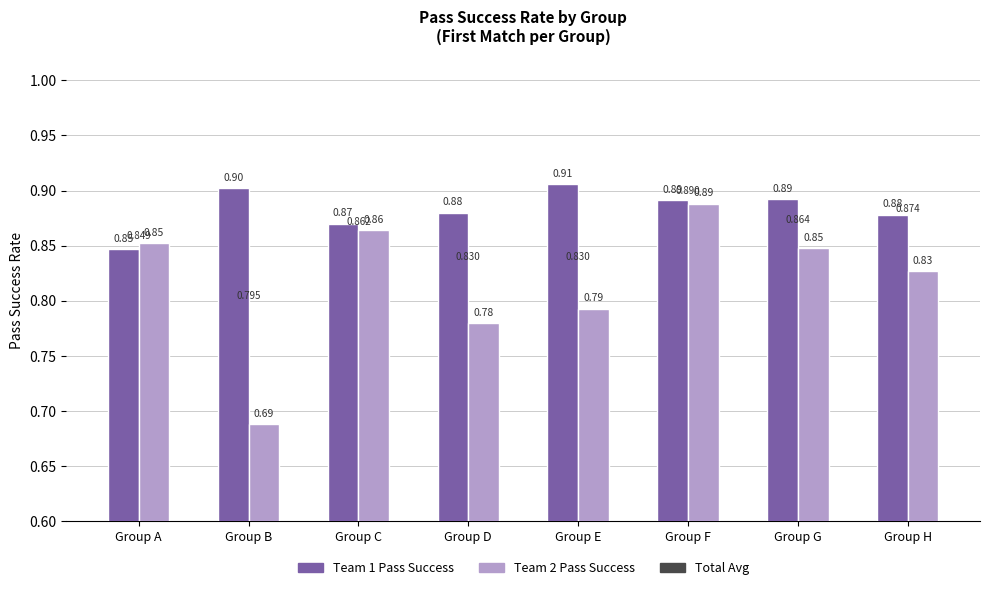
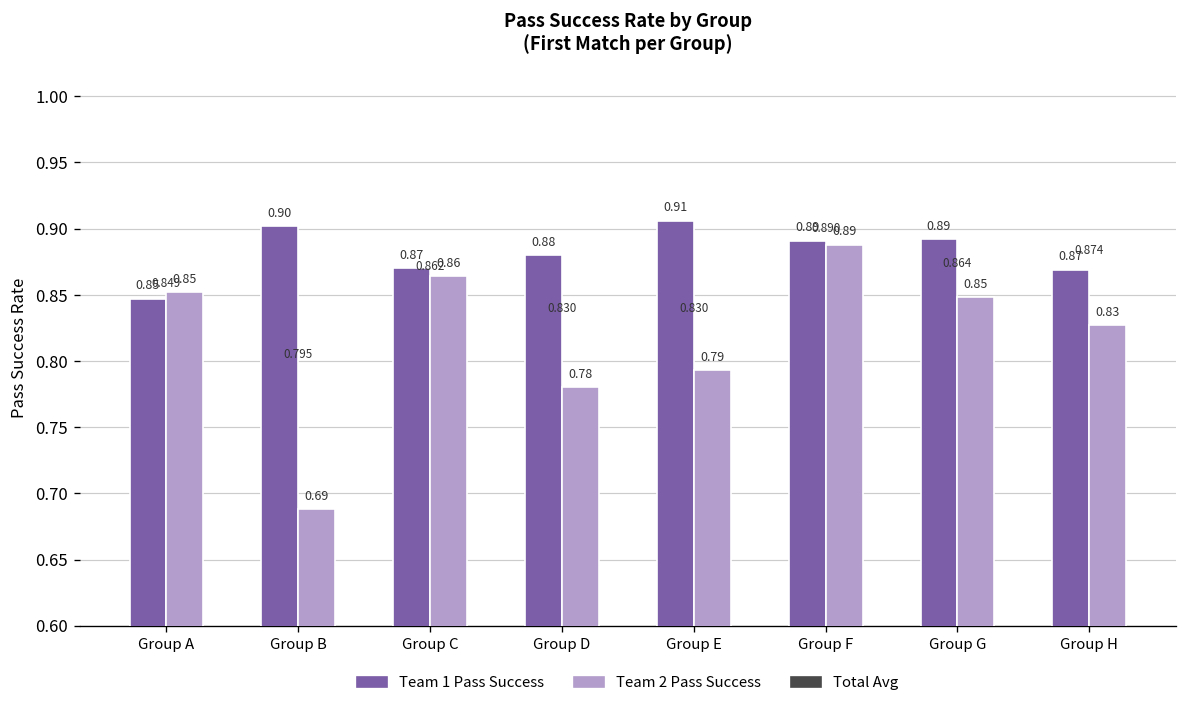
  {
    "Team 1 Pass Success": {
      "Group B": 0.90,
      "Group C": 0.87,
      "Group D": 0.88,
      "Group E": 0.91,
      "Group G": 0.89,
-     "Group H": 0.88
+     "Group H": 0.87
    },
    "Total Avg": {
      "Group B": 0.795,
      "Group D": 0.830,
      "Group E": 0.830,
      "Group G": 0.864,
      "Group H": 0.874
    },
    "Team 2 Pass Success": {
      "Group B": 0.69,
      "Group D": 0.78,
      "Group E": 0.79,
      "Group G": 0.85,
      "Group H": 0.83
    }
  }
